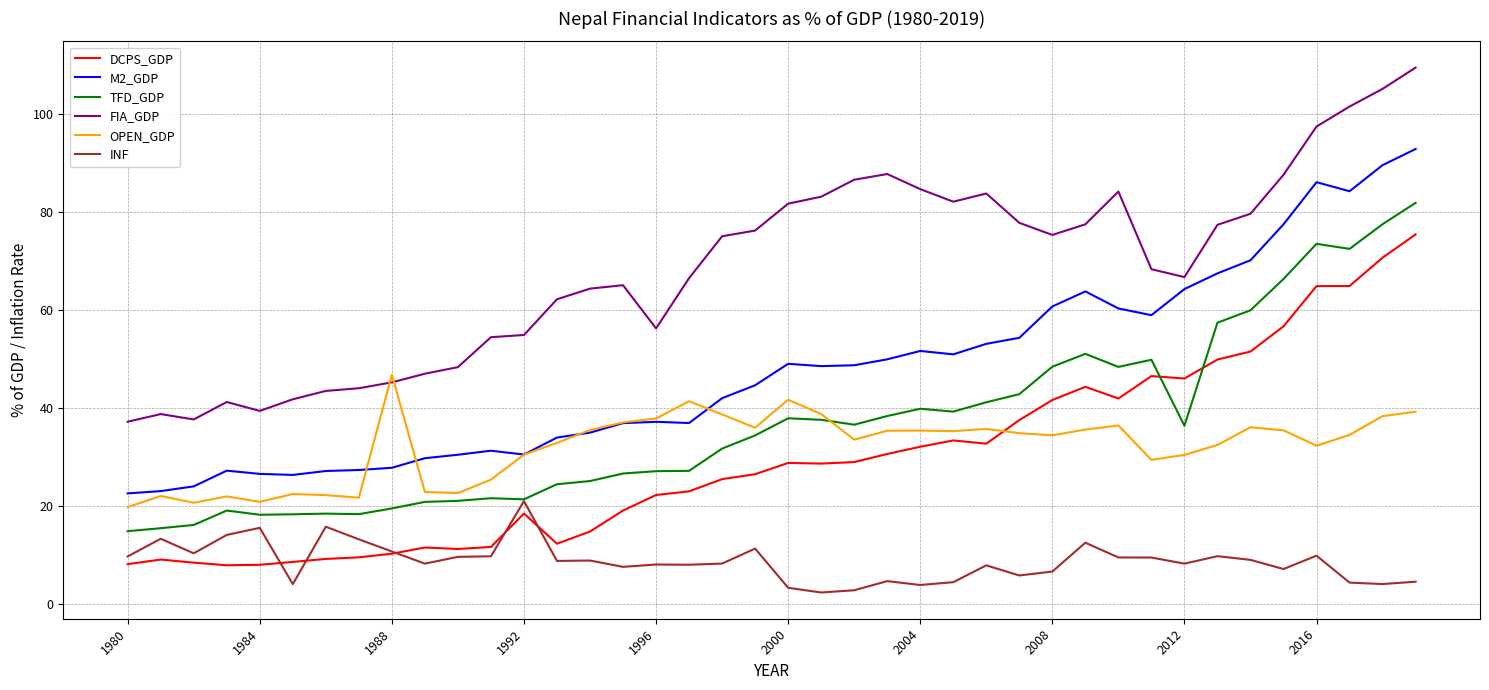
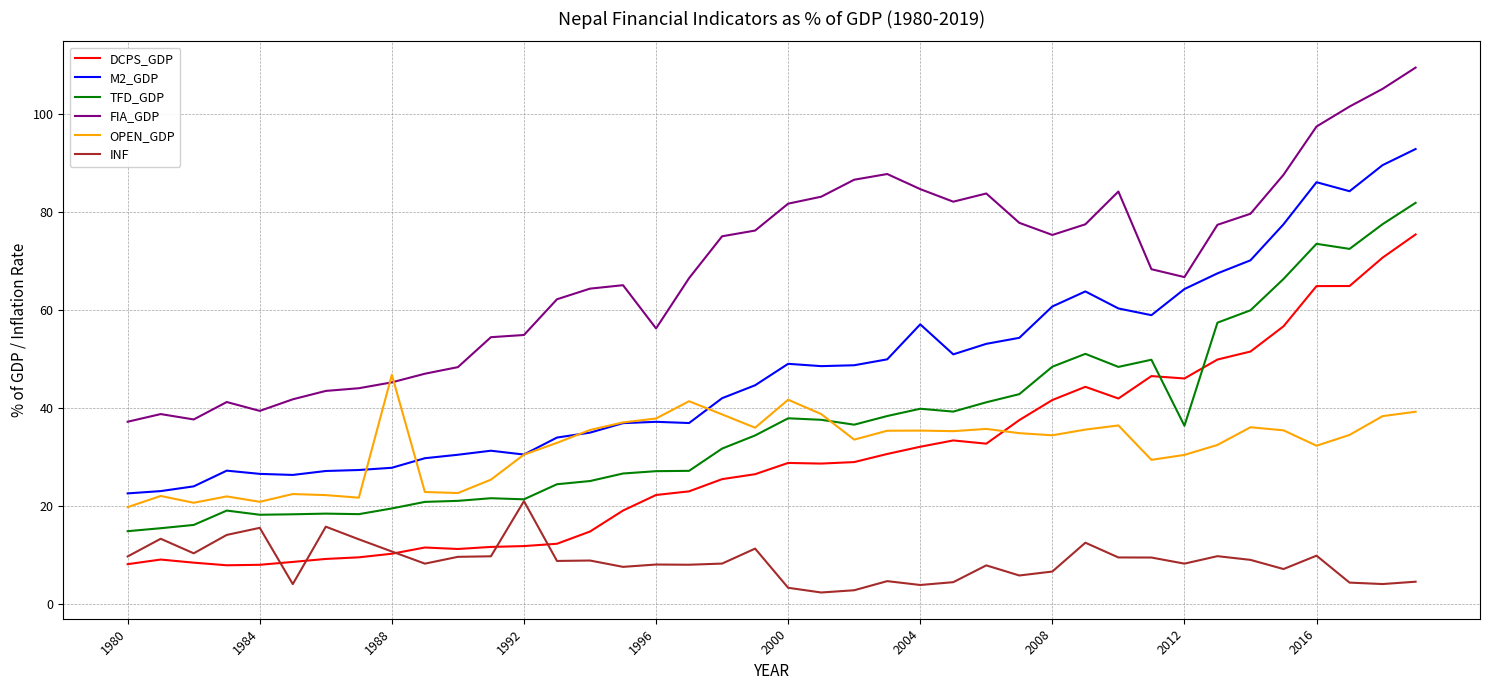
  {
    "DCPS_GDP": {
      "1980": 8,
      "1984": 8,
-     "1992": 19,
+     "1992": 12,
      "1996": 22,
      "2000": 29,
      "2004": 32,
      "2008": 42,
      "2012": 46,
      "2016": 65
    },
    "M2_GDP": {
      "1980": 23,
      "1984": 27,
      "1988": 28,
      "1996": 37,
      "2000": 49,
-     "2004": 52,
+     "2004": 57,
      "2008": 61,
      "2012": 64,
      "2016": 86
    },
    "TFD_GDP": {
      "1980": 15,
      "1984": 18,
      "1988": 20,
      "1996": 27,
      "2000": 38,
      "2004": 40,
      "2008": 48,
      "2012": 36,
      "2016": 74
    },
    "FIA_GDP": {
      "1980": 37,
      "1984": 39,
      "1988": 45,
      "1992": 55,
      "1996": 56,
      "2000": 82,
      "2004": 85,
      "2008": 75,
      "2012": 67,
      "2016": 97
    },
    "OPEN_GDP": {
      "1980": 20,
      "1984": 21,
      "1988": 47,
      "1996": 38,
      "2000": 42,
      "2004": 35,
      "2008": 34,
      "2012": 30,
      "2016": 32
    },
    "INF": {
      "1980": 10,
      "1984": 16,
      "1996": 8,
      "2000": 3,
      "2004": 4,
      "2008": 7,
      "2012": 8,
      "2016": 10
    }
  }
